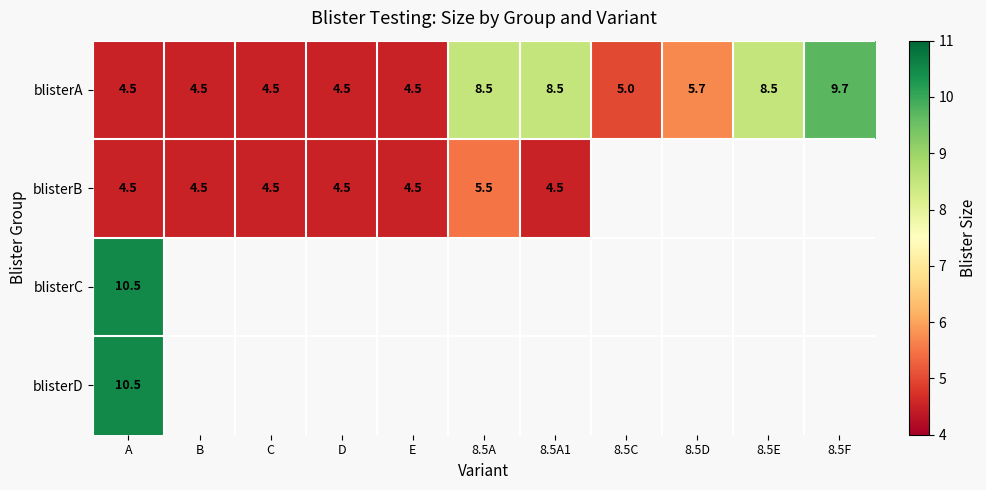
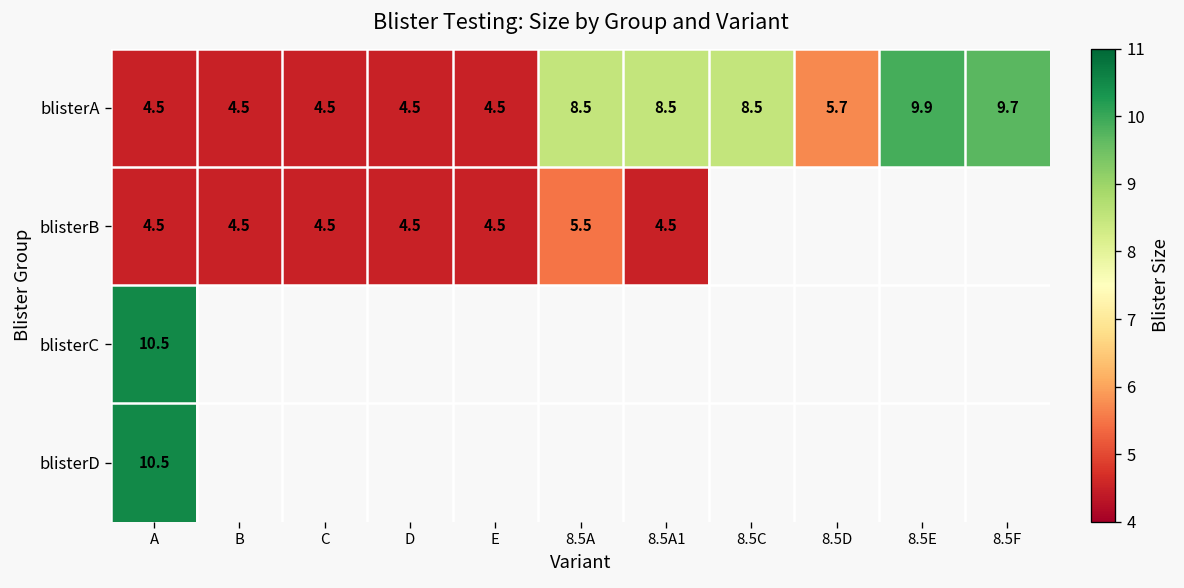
  {
    "blisterA": {
      "A": 4.5,
      "B": 4.5,
      "C": 4.5,
      "D": 4.5,
      "E": 4.5,
      "8.5A": 8.5,
      "8.5A1": 8.5,
-     "8.5C": 5.0,
+     "8.5C": 8.5,
      "8.5D": 5.7,
-     "8.5E": 8.5,
+     "8.5E": 9.9,
      "8.5F": 9.7
    },
    "blisterB": {
      "A": 4.5,
      "B": 4.5,
      "C": 4.5,
      "D": 4.5,
      "E": 4.5,
      "8.5A": 5.5,
      "8.5A1": 4.5
    },
    "blisterC": {
      "A": 10.5
    },
    "blisterD": {
      "A": 10.5
    }
  }
